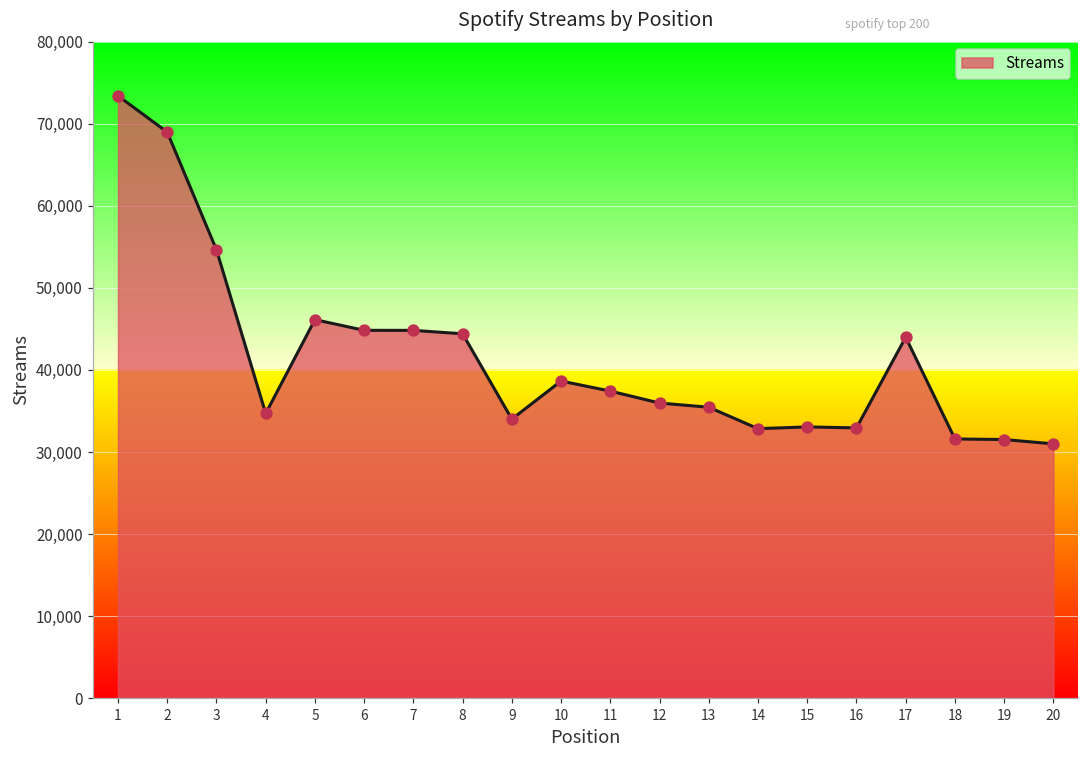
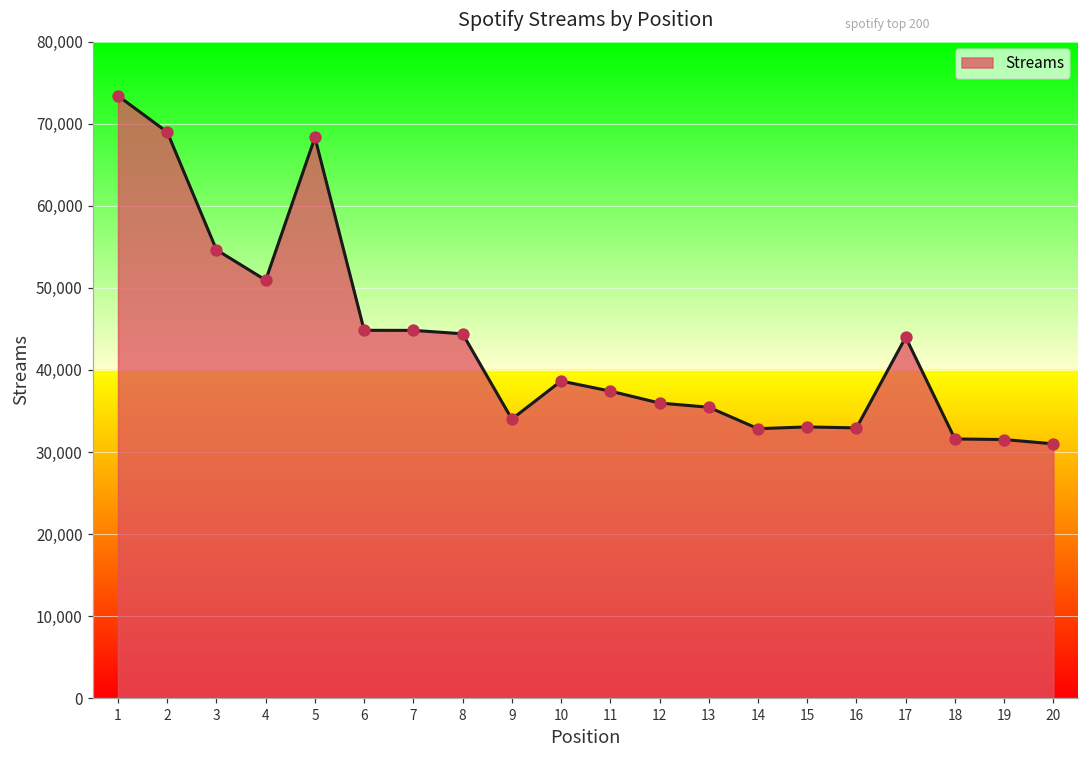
  {
    "1": "73,000",
    "2": "69,000",
    "3": "55,000",
-   "4": "35,000",
-   "5": "46,000",
+   "4": "51,000",
+   "5": "68,000",
    "6": "45,000",
    "7": "45,000",
    "8": "44,000",
    "9": "34,000",
    "10": "39,000",
    "11": "37,000",
    "12": "36,000",
    "13": "35,000",
    "14": "33,000",
    "15": "33,000",
    "16": "33,000",
    "17": "44,000",
    "18": "32,000",
    "19": "32,000",
    "20": "31,000"
  }
